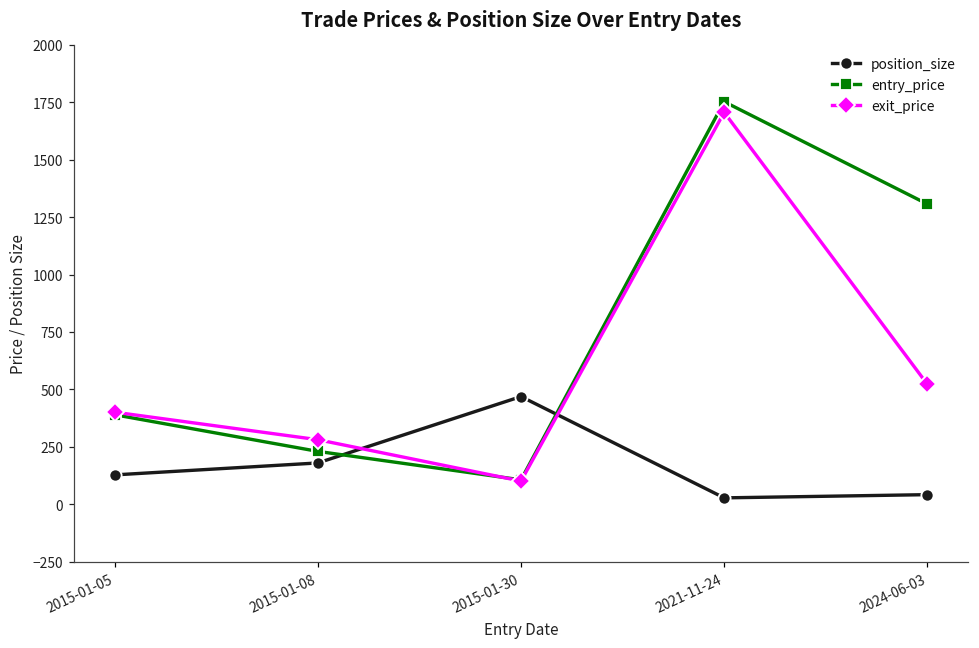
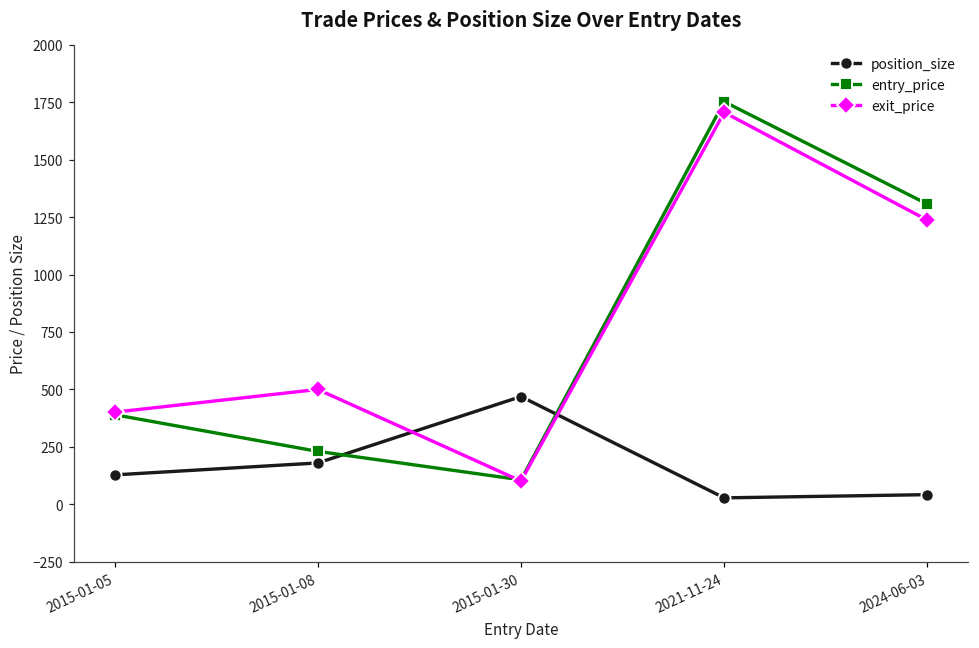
  {
    "position_size": {
      "2015-01-05": 130,
      "2015-01-08": 180,
      "2015-01-30": 470,
      "2021-11-24": 30,
      "2024-06-03": 40
    },
    "entry_price": {
      "2015-01-08": 230,
      "2021-11-24": 1750,
      "2024-06-03": 1310
    },
    "exit_price": {
-     "2015-01-08": 280,
+     "2015-01-08": 500,
      "2021-11-24": 1710,
-     "2024-06-03": 520
+     "2024-06-03": 1240
    }
  }
